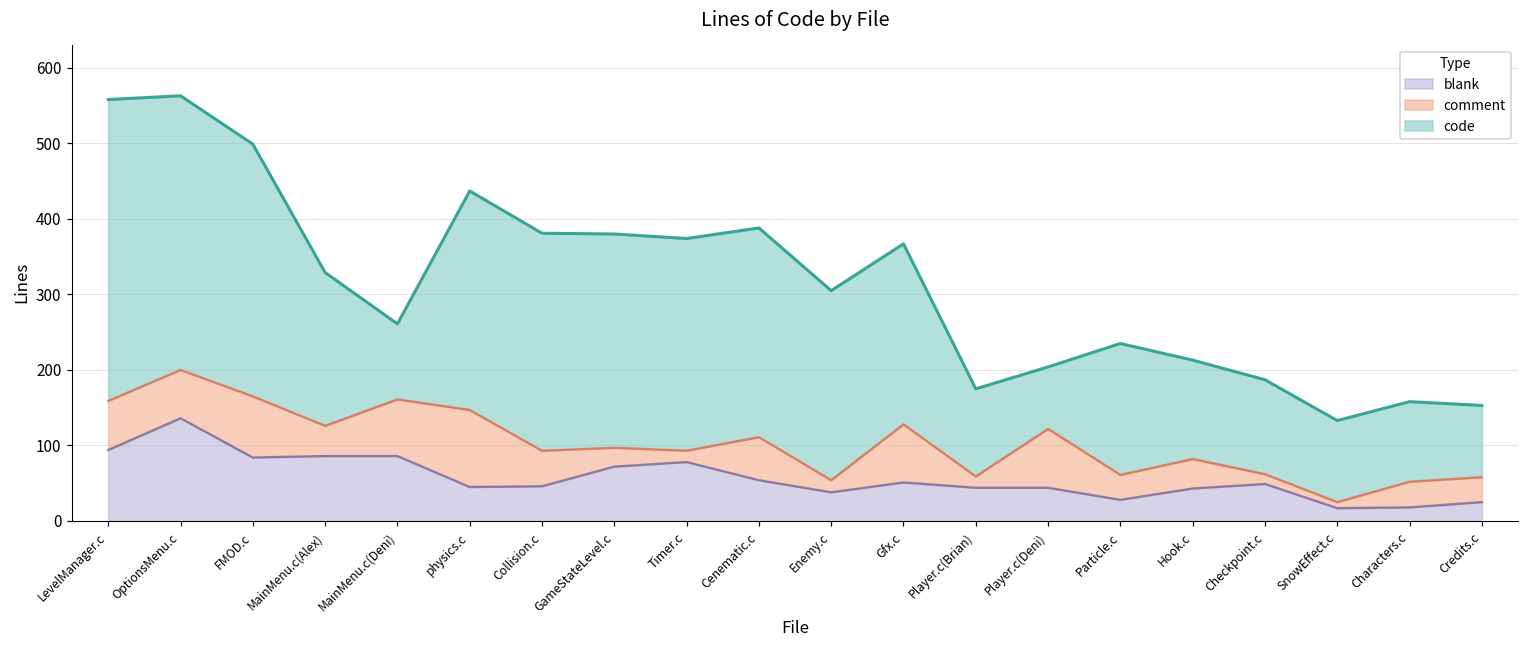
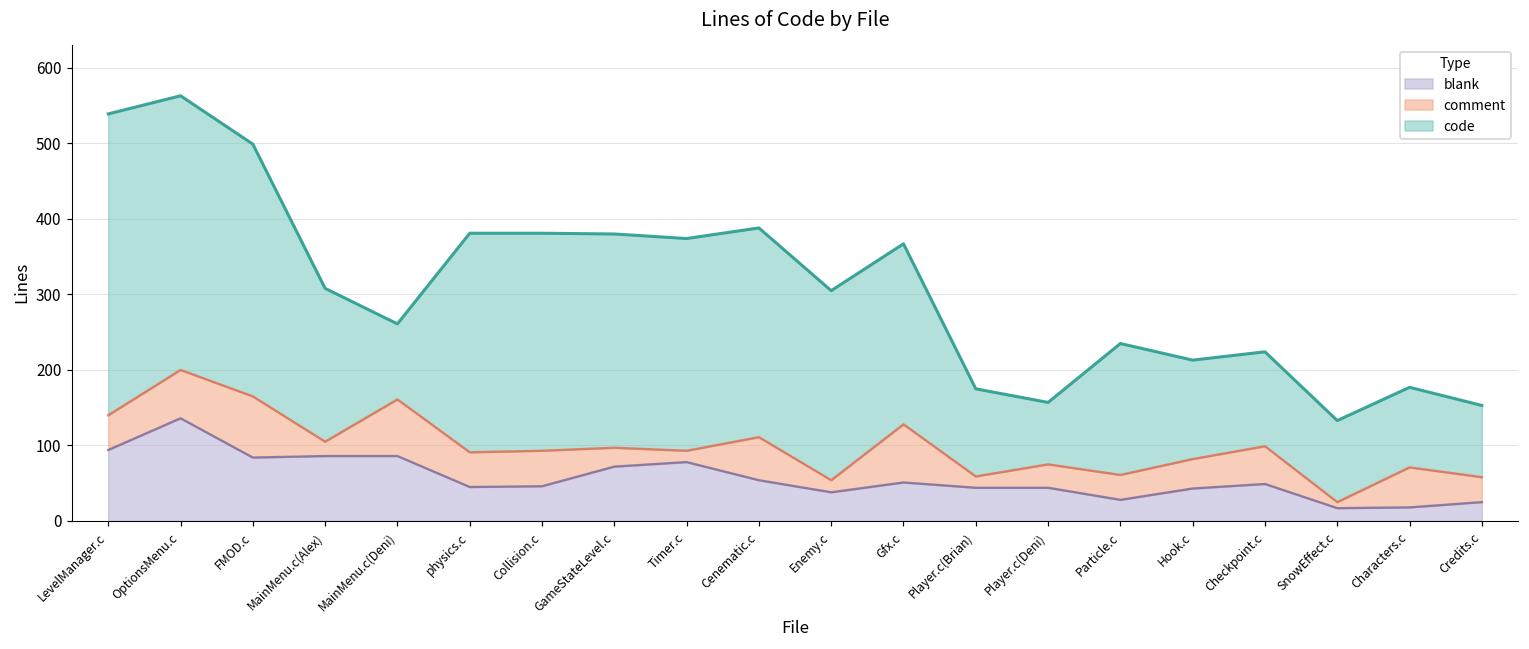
  {
    "comment": {
-     "LevelManager.c": 70,
+     "LevelManager.c": 50,
      "OptionsMenu.c": 60,
      "FMOD.c": 80,
-     "MainMenu.c(Alex)": 40,
+     "MainMenu.c(Alex)": 20,
      "MainMenu.c(Deni)": 80,
-     "physics.c": 100,
+     "physics.c": 50,
      "Collision.c": 50,
      "GameStateLevel.c": 30,
      "Timer.c": 20,
      "Cenematic.c": 60,
      "Enemy.c": 20,
      "Gfx.c": 80,
      "Player.c(Brian)": 20,
-     "Player.c(Deni)": 80,
+     "Player.c(Deni)": 30,
      "Particle.c": 30,
      "Hook.c": 40,
-     "Checkpoint.c": 10,
+     "Checkpoint.c": 50,
      "SnowEffect.c": 10,
-     "Characters.c": 30,
+     "Characters.c": 50,
      "Credits.c": 30
    }
  }
